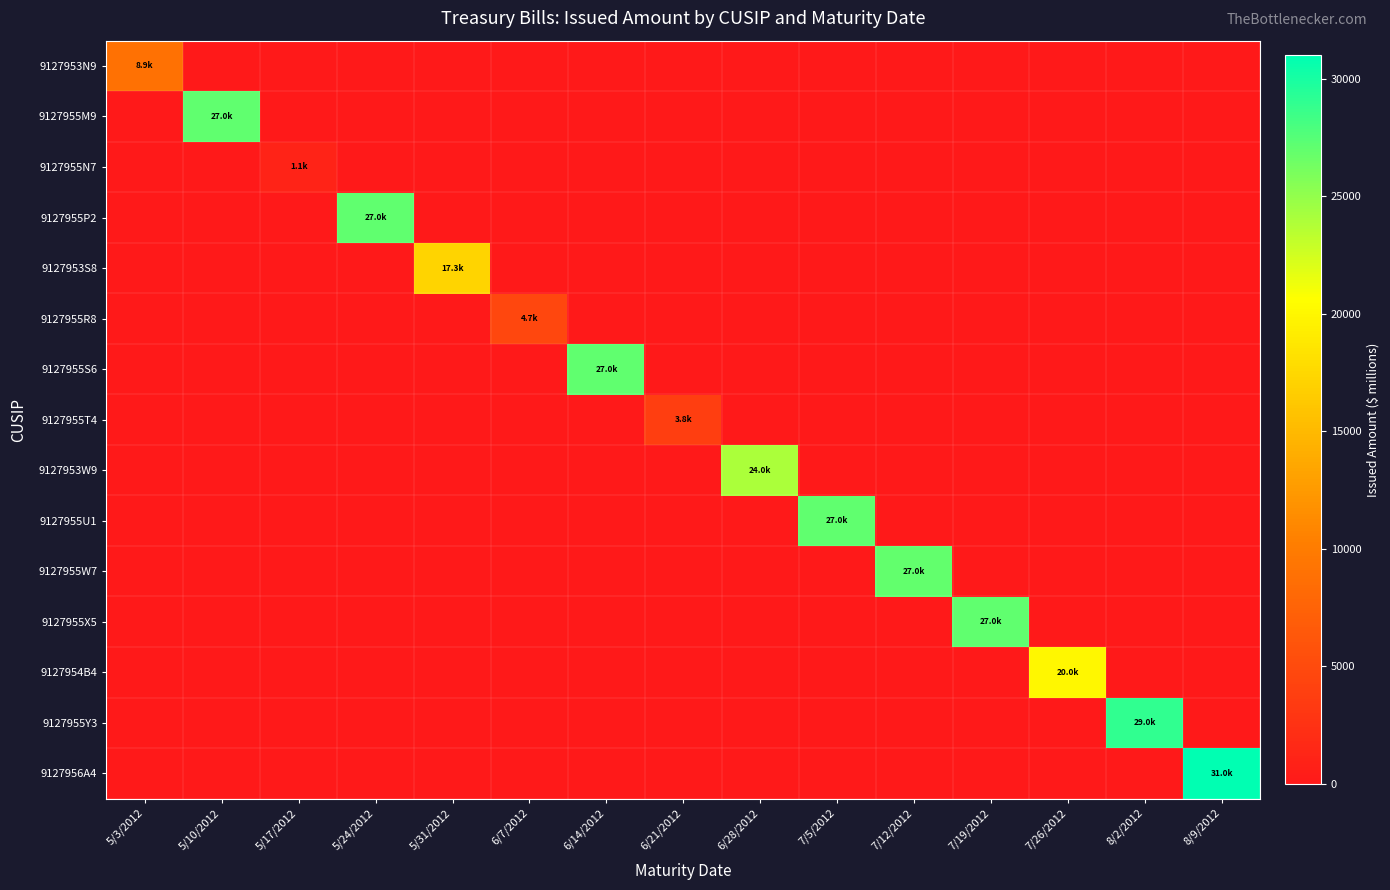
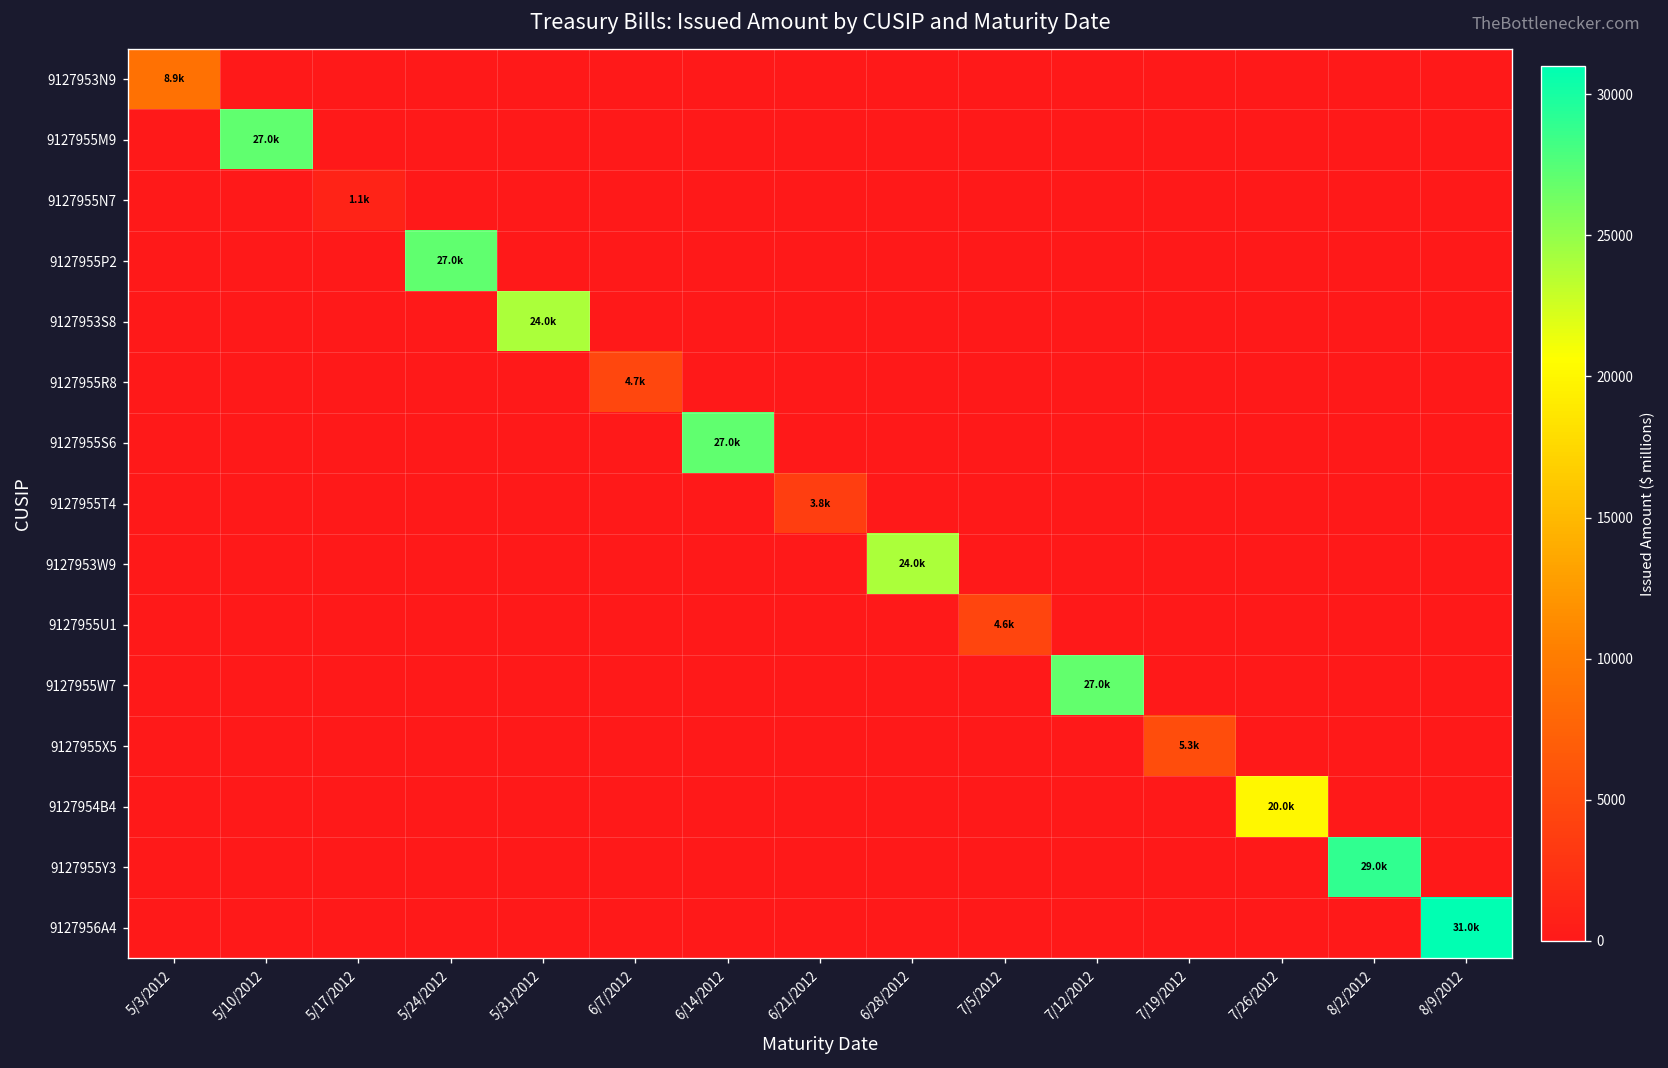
  {
    "9127953N9": {
      "5/3/2012": "8.9k"
    },
    "9127955M9": {
      "5/10/2012": "27.0k"
    },
    "9127955N7": {
      "5/17/2012": "1.1k"
    },
    "9127955P2": {
      "5/24/2012": "27.0k"
    },
    "9127953S8": {
-     "5/31/2012": "17.3k"
+     "5/31/2012": "24.0k"
    },
    "9127955R8": {
      "6/7/2012": "4.7k"
    },
    "9127955S6": {
      "6/14/2012": "27.0k"
    },
    "9127955T4": {
      "6/21/2012": "3.8k"
    },
    "9127953W9": {
      "6/28/2012": "24.0k"
    },
    "9127955U1": {
-     "7/5/2012": "27.0k"
+     "7/5/2012": "4.6k"
    },
    "9127955W7": {
      "7/12/2012": "27.0k"
    },
    "9127955X5": {
-     "7/19/2012": "27.0k"
+     "7/19/2012": "5.3k"
    },
    "9127954B4": {
      "7/26/2012": "20.0k"
    },
    "9127955Y3": {
      "8/2/2012": "29.0k"
    },
    "9127956A4": {
      "8/9/2012": "31.0k"
    }
  }
